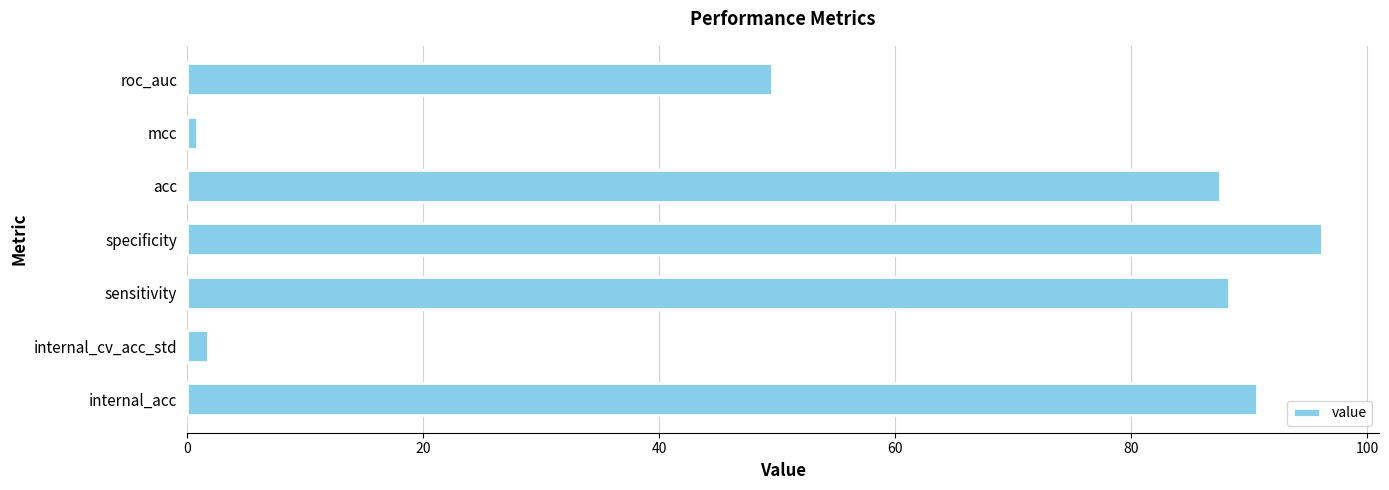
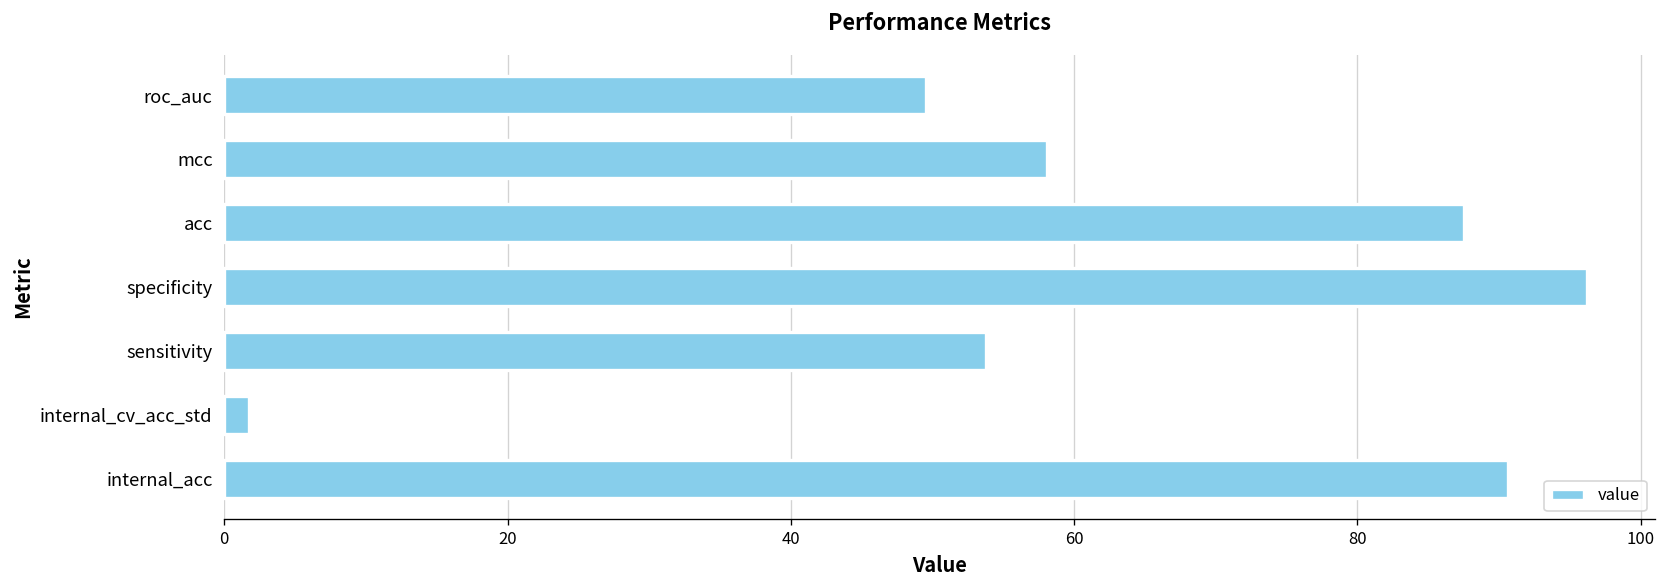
  {
    "roc_auc": 49.5,
-   "mcc": 0.8,
+   "mcc": 58.1,
    "acc": 87.5,
    "specificity": 96.2,
-   "sensitivity": 88.2,
+   "sensitivity": 53.8,
    "internal_cv_acc_std": 1.8,
    "internal_acc": 90.6
  }
